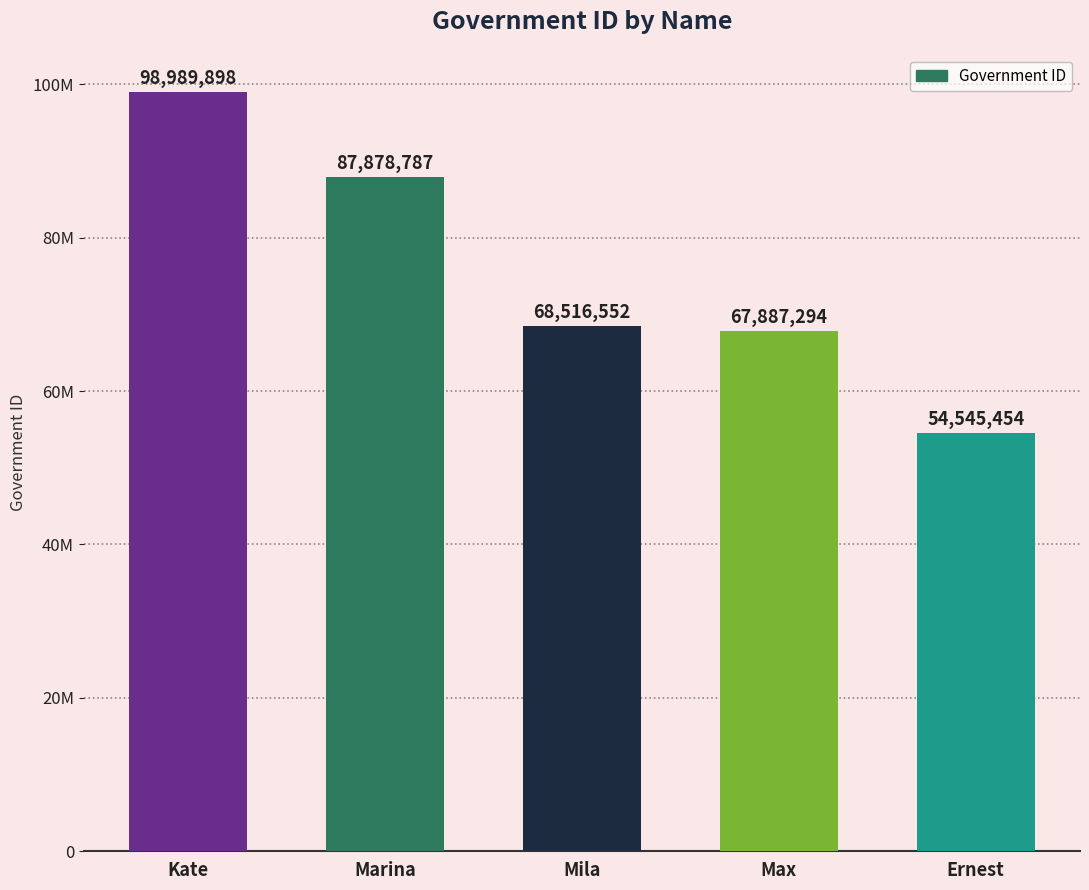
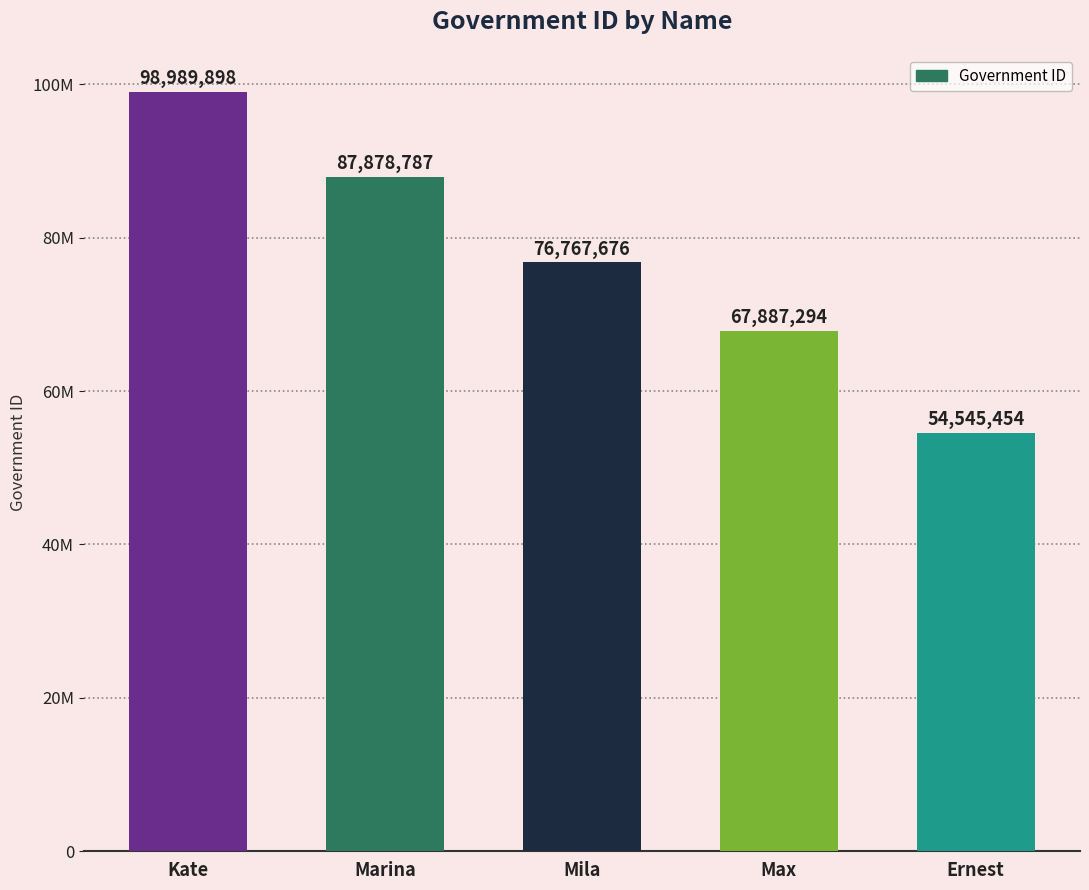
  {
    "Kate": "98,989,898",
    "Marina": "87,878,787",
-   "Mila": "68,516,552",
+   "Mila": "76,767,676",
    "Max": "67,887,294",
    "Ernest": "54,545,454"
  }
